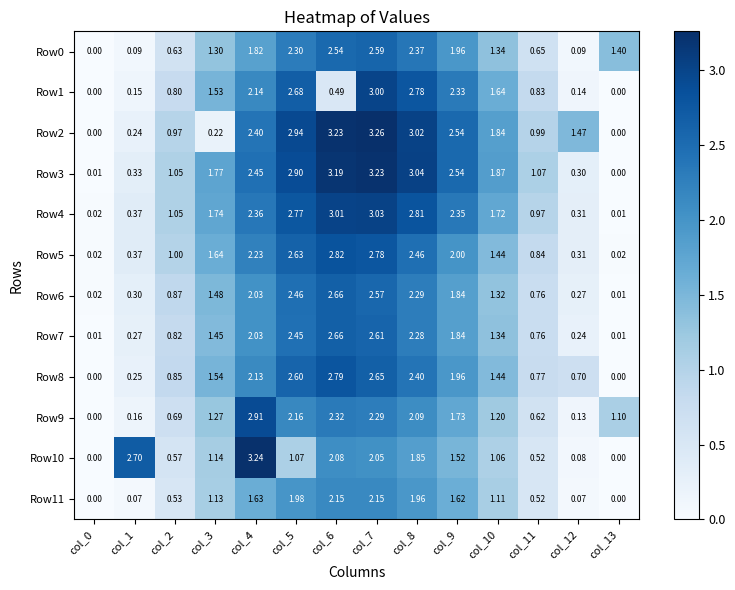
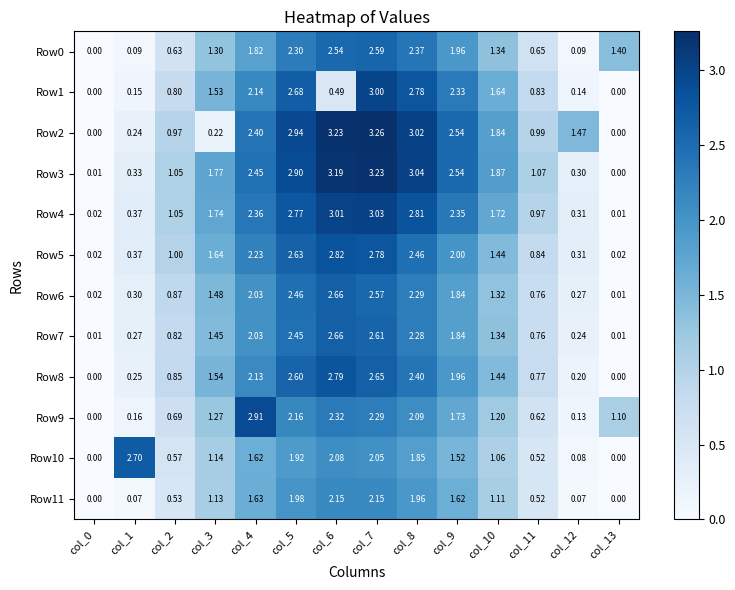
  {
    "Row0": {
      "col_0": 0.00,
      "col_1": 0.09,
      "col_2": 0.63,
      "col_3": 1.30,
      "col_4": 1.82,
      "col_5": 2.30,
      "col_6": 2.54,
      "col_7": 2.59,
      "col_8": 2.37,
      "col_9": 1.96,
      "col_10": 1.34,
      "col_11": 0.65,
      "col_12": 0.09,
      "col_13": 1.40
    },
    "Row1": {
      "col_0": 0.00,
      "col_1": 0.15,
      "col_2": 0.80,
      "col_3": 1.53,
      "col_4": 2.14,
      "col_5": 2.68,
      "col_6": 0.49,
      "col_7": 3.00,
      "col_8": 2.78,
      "col_9": 2.33,
      "col_10": 1.64,
      "col_11": 0.83,
      "col_12": 0.14,
      "col_13": 0.00
    },
    "Row2": {
      "col_0": 0.00,
      "col_1": 0.24,
      "col_2": 0.97,
      "col_3": 0.22,
      "col_4": 2.40,
      "col_5": 2.94,
      "col_6": 3.23,
      "col_7": 3.26,
      "col_8": 3.02,
      "col_9": 2.54,
      "col_10": 1.84,
      "col_11": 0.99,
      "col_12": 1.47,
      "col_13": 0.00
    },
    "Row3": {
      "col_0": 0.01,
      "col_1": 0.33,
      "col_2": 1.05,
      "col_3": 1.77,
      "col_4": 2.45,
      "col_5": 2.90,
      "col_6": 3.19,
      "col_7": 3.23,
      "col_8": 3.04,
      "col_9": 2.54,
      "col_10": 1.87,
      "col_11": 1.07,
      "col_12": 0.30,
      "col_13": 0.00
    },
    "Row4": {
      "col_0": 0.02,
      "col_1": 0.37,
      "col_2": 1.05,
      "col_3": 1.74,
      "col_4": 2.36,
      "col_5": 2.77,
      "col_6": 3.01,
      "col_7": 3.03,
      "col_8": 2.81,
      "col_9": 2.35,
      "col_10": 1.72,
      "col_11": 0.97,
      "col_12": 0.31,
      "col_13": 0.01
    },
    "Row5": {
      "col_0": 0.02,
      "col_1": 0.37,
      "col_2": 1.00,
      "col_3": 1.64,
      "col_4": 2.23,
      "col_5": 2.63,
      "col_6": 2.82,
      "col_7": 2.78,
      "col_8": 2.46,
      "col_9": 2.00,
      "col_10": 1.44,
      "col_11": 0.84,
      "col_12": 0.31,
      "col_13": 0.02
    },
    "Row6": {
      "col_0": 0.02,
      "col_1": 0.30,
      "col_2": 0.87,
      "col_3": 1.48,
      "col_4": 2.03,
      "col_5": 2.46,
      "col_6": 2.66,
      "col_7": 2.57,
      "col_8": 2.29,
      "col_9": 1.84,
      "col_10": 1.32,
      "col_11": 0.76,
      "col_12": 0.27,
      "col_13": 0.01
    },
    "Row7": {
      "col_0": 0.01,
      "col_1": 0.27,
      "col_2": 0.82,
      "col_3": 1.45,
      "col_4": 2.03,
      "col_5": 2.45,
      "col_6": 2.66,
      "col_7": 2.61,
      "col_8": 2.28,
      "col_9": 1.84,
      "col_10": 1.34,
      "col_11": 0.76,
      "col_12": 0.24,
      "col_13": 0.01
    },
    "Row8": {
      "col_0": 0.00,
      "col_1": 0.25,
      "col_2": 0.85,
      "col_3": 1.54,
      "col_4": 2.13,
      "col_5": 2.60,
      "col_6": 2.79,
      "col_7": 2.65,
      "col_8": 2.40,
      "col_9": 1.96,
      "col_10": 1.44,
      "col_11": 0.77,
-     "col_12": 0.70,
+     "col_12": 0.20,
      "col_13": 0.00
    },
    "Row9": {
      "col_0": 0.00,
      "col_1": 0.16,
      "col_2": 0.69,
      "col_3": 1.27,
      "col_4": 2.91,
      "col_5": 2.16,
      "col_6": 2.32,
      "col_7": 2.29,
      "col_8": 2.09,
      "col_9": 1.73,
      "col_10": 1.20,
      "col_11": 0.62,
      "col_12": 0.13,
      "col_13": 1.10
    },
    "Row10": {
      "col_0": 0.00,
      "col_1": 2.70,
      "col_2": 0.57,
      "col_3": 1.14,
-     "col_4": 3.24,
-     "col_5": 1.07,
+     "col_4": 1.62,
+     "col_5": 1.92,
      "col_6": 2.08,
      "col_7": 2.05,
      "col_8": 1.85,
      "col_9": 1.52,
      "col_10": 1.06,
      "col_11": 0.52,
      "col_12": 0.08,
      "col_13": 0.00
    },
    "Row11": {
      "col_0": 0.00,
      "col_1": 0.07,
      "col_2": 0.53,
      "col_3": 1.13,
      "col_4": 1.63,
      "col_5": 1.98,
      "col_6": 2.15,
      "col_7": 2.15,
      "col_8": 1.96,
      "col_9": 1.62,
      "col_10": 1.11,
      "col_11": 0.52,
      "col_12": 0.07,
      "col_13": 0.00
    }
  }
